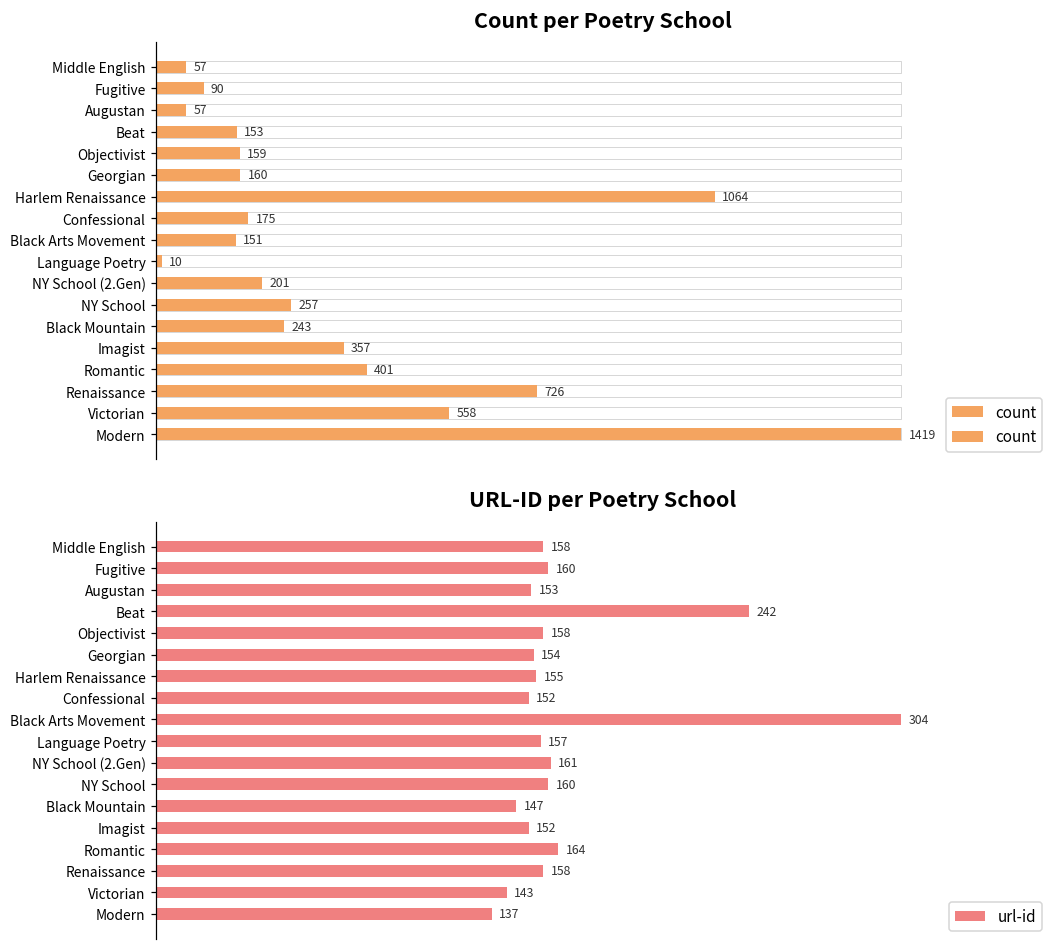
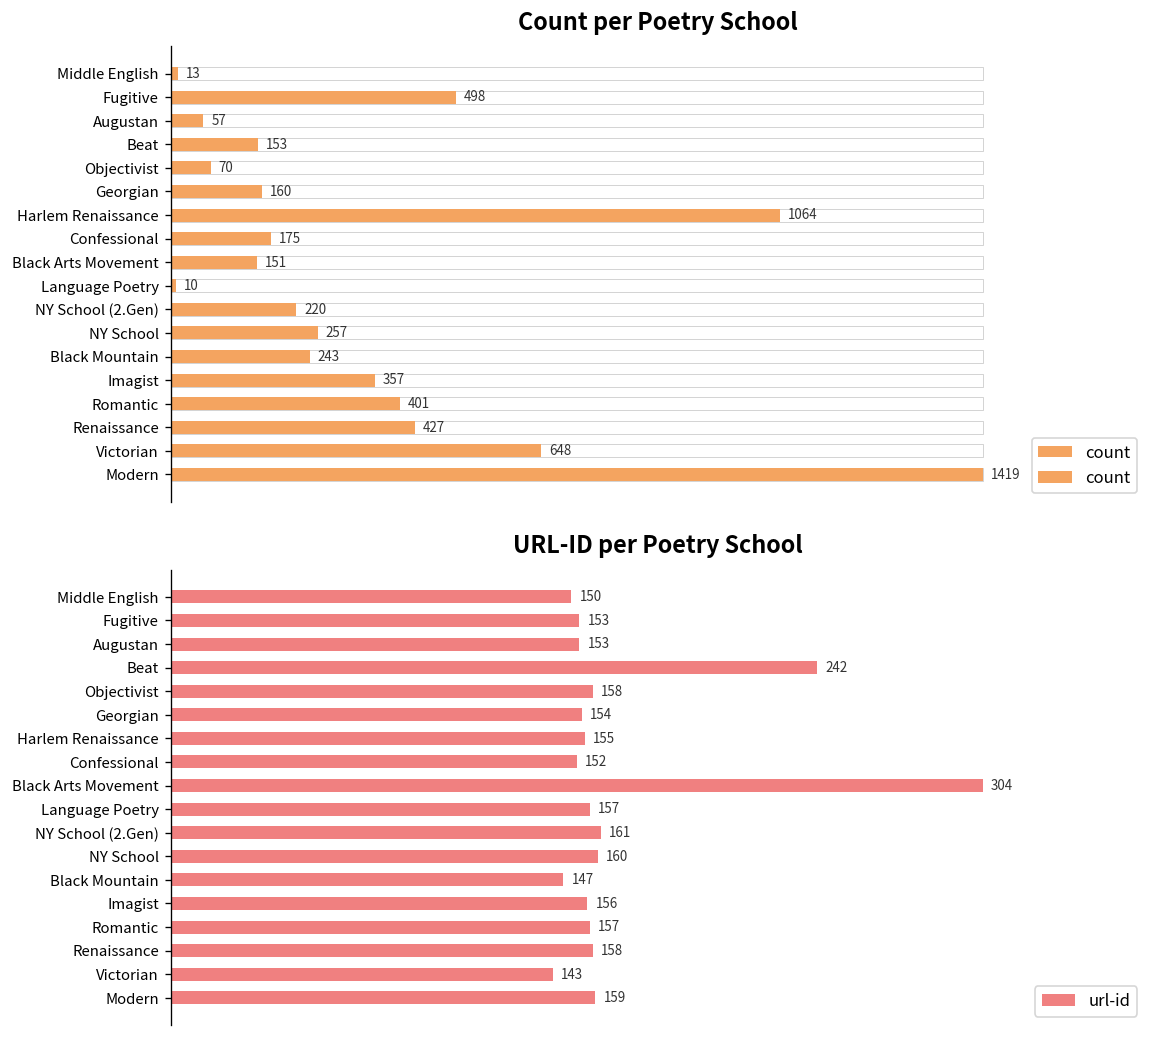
  {
    "Count per Poetry School": {
      "count": {
-       "Middle English": 57,
-       "Fugitive": 90,
-       "Objectivist": 159,
-       "NY School (2.Gen)": 201,
-       "Renaissance": 726,
-       "Victorian": 558,
+       "Middle English": 13,
+       "Fugitive": 498,
+       "Objectivist": 70,
+       "NY School (2.Gen)": 220,
+       "Renaissance": 427,
+       "Victorian": 648,
        "Modern": 1419
      }
    },
    "URL-ID per Poetry School": {
-     "Middle English": 158,
-     "Fugitive": 160,
+     "Middle English": 150,
+     "Fugitive": 153,
      "Augustan": 153,
      "Beat": 242,
      "Objectivist": 158,
      "Georgian": 154,
      "Harlem Renaissance": 155,
      "Confessional": 152,
      "Black Arts Movement": 304,
      "Language Poetry": 157,
      "NY School (2.Gen)": 161,
      "NY School": 160,
      "Black Mountain": 147,
-     "Imagist": 152,
-     "Romantic": 164,
+     "Imagist": 156,
+     "Romantic": 157,
      "Renaissance": 158,
      "Victorian": 143,
-     "Modern": 137
+     "Modern": 159
    }
  }
